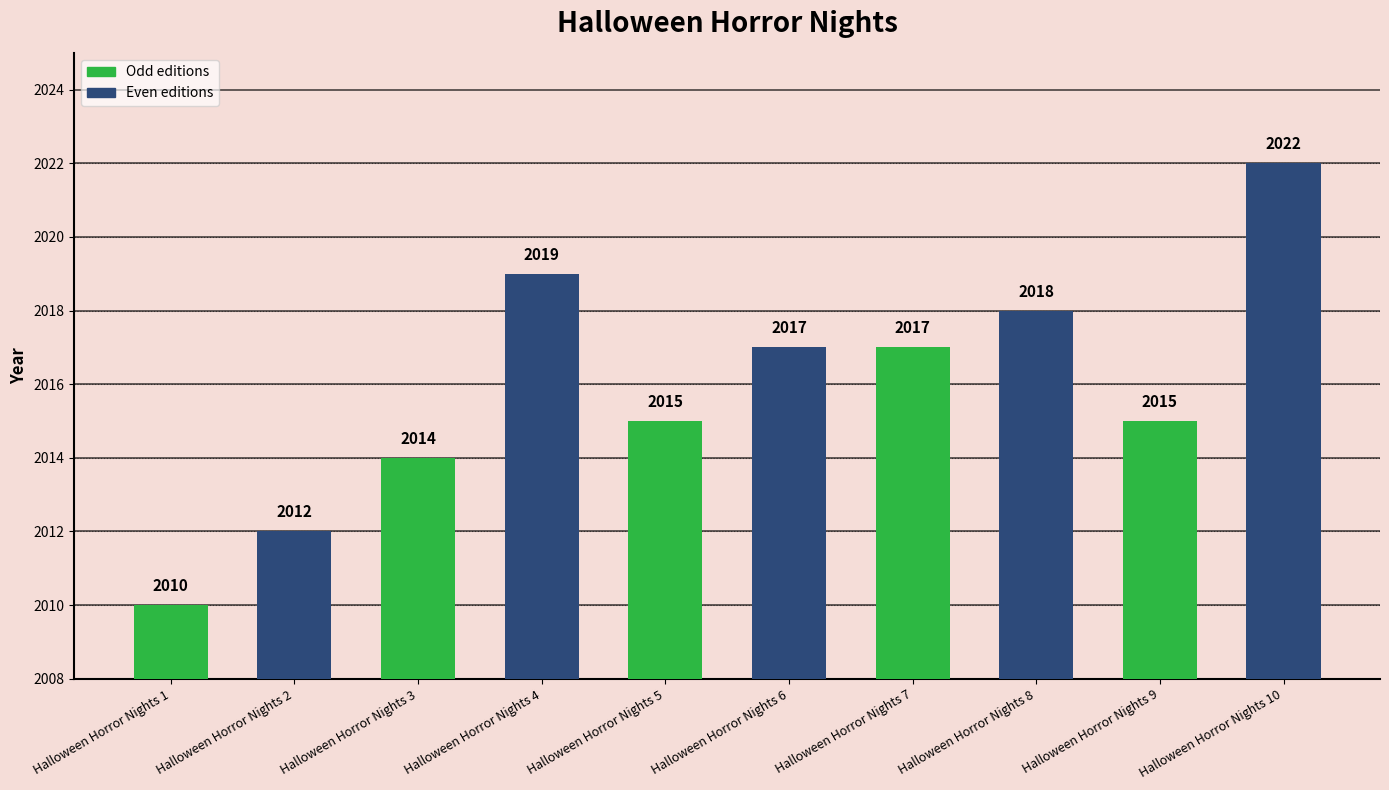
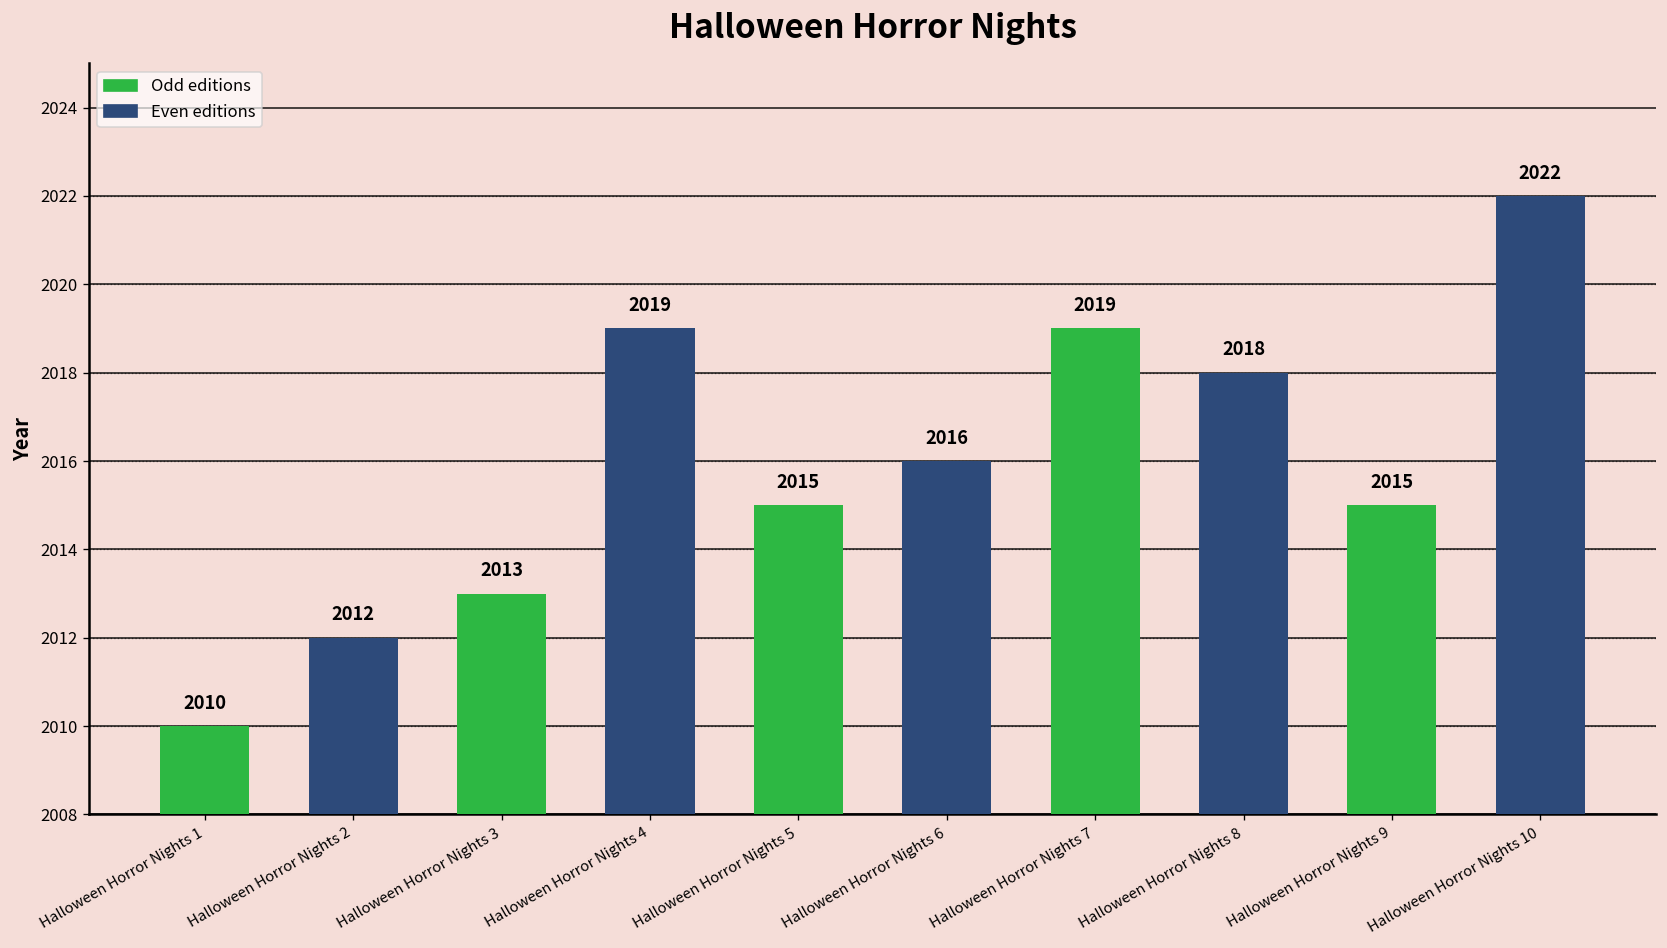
  {
    "Halloween Horror Nights 1": 2010,
    "Halloween Horror Nights 2": 2012,
-   "Halloween Horror Nights 3": 2014,
+   "Halloween Horror Nights 3": 2013,
    "Halloween Horror Nights 4": 2019,
    "Halloween Horror Nights 5": 2015,
-   "Halloween Horror Nights 6": 2017,
-   "Halloween Horror Nights 7": 2017,
+   "Halloween Horror Nights 6": 2016,
+   "Halloween Horror Nights 7": 2019,
    "Halloween Horror Nights 8": 2018,
    "Halloween Horror Nights 9": 2015,
    "Halloween Horror Nights 10": 2022
  }
